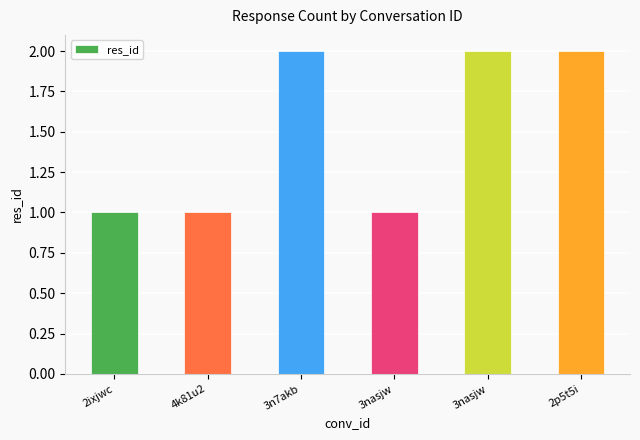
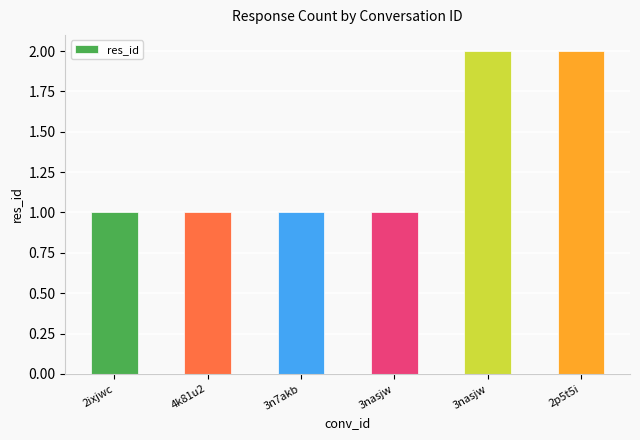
  {
    "2ixjwc": 1,
    "4k81u2": 1,
-   "3n7akb": 2,
+   "3n7akb": 1,
    "2p5t5i": 2
  }
